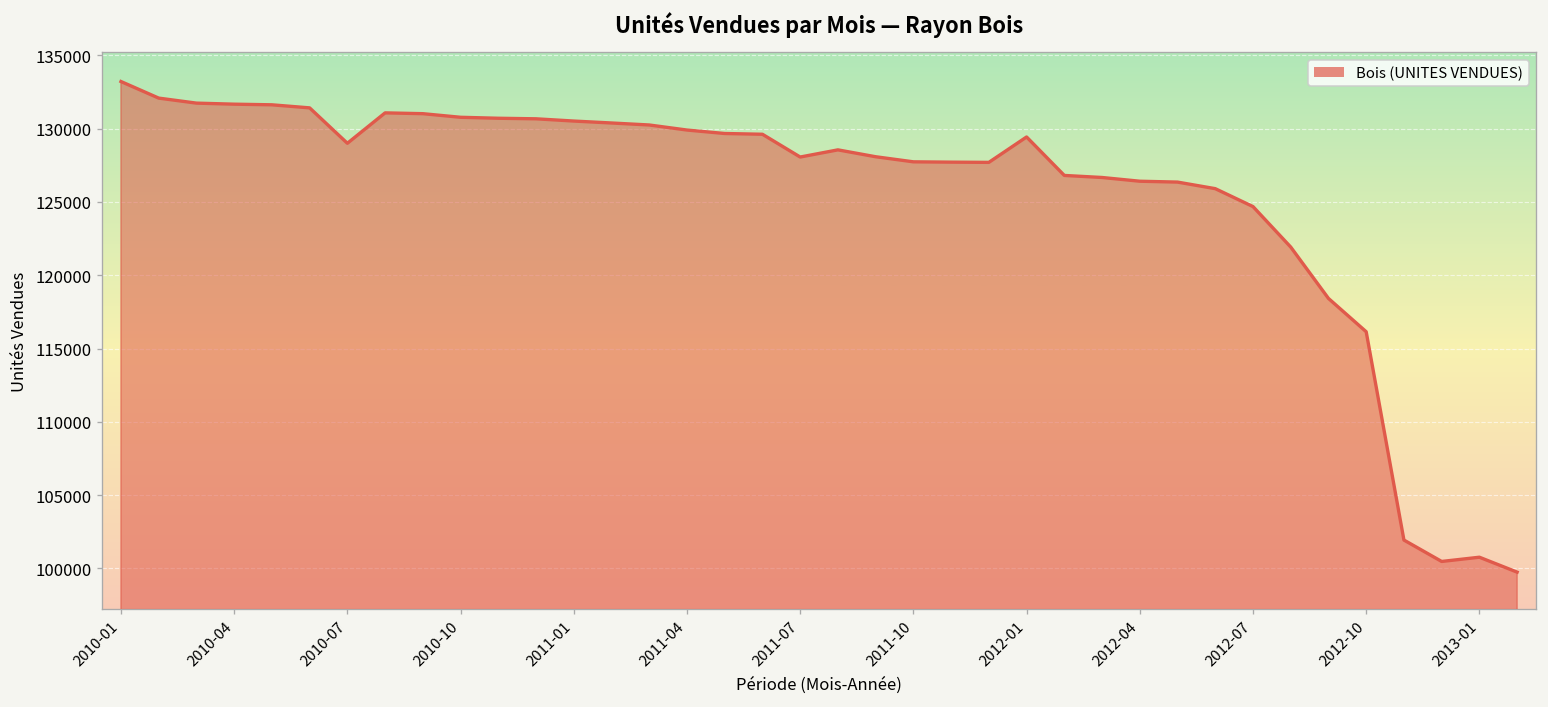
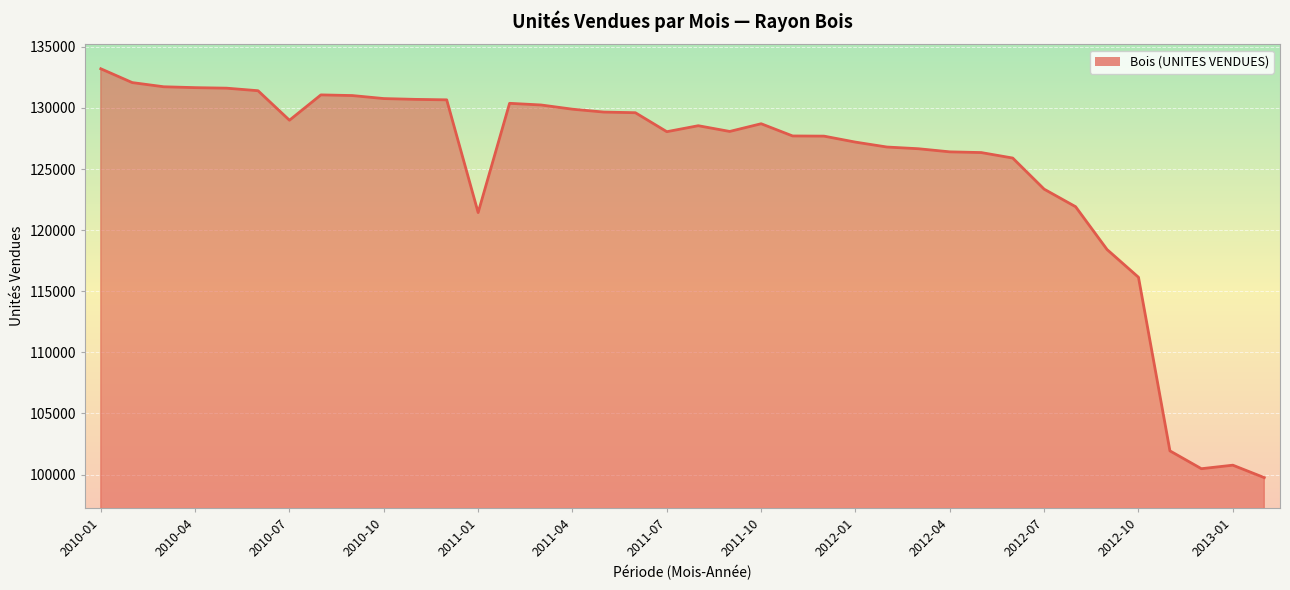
  {
    "2010-01": 133200,
    "2010-04": 131700,
    "2010-07": 129000,
    "2010-10": 130800,
-   "2011-01": 130500,
+   "2011-01": 121400,
    "2011-04": 129900,
    "2011-07": 128100,
-   "2011-10": 127700,
-   "2012-01": 129400,
+   "2011-10": 128700,
+   "2012-01": 127200,
    "2012-04": 126400,
-   "2012-07": 124700,
+   "2012-07": 123400,
    "2012-10": 116100,
    "2013-01": 100800
  }
